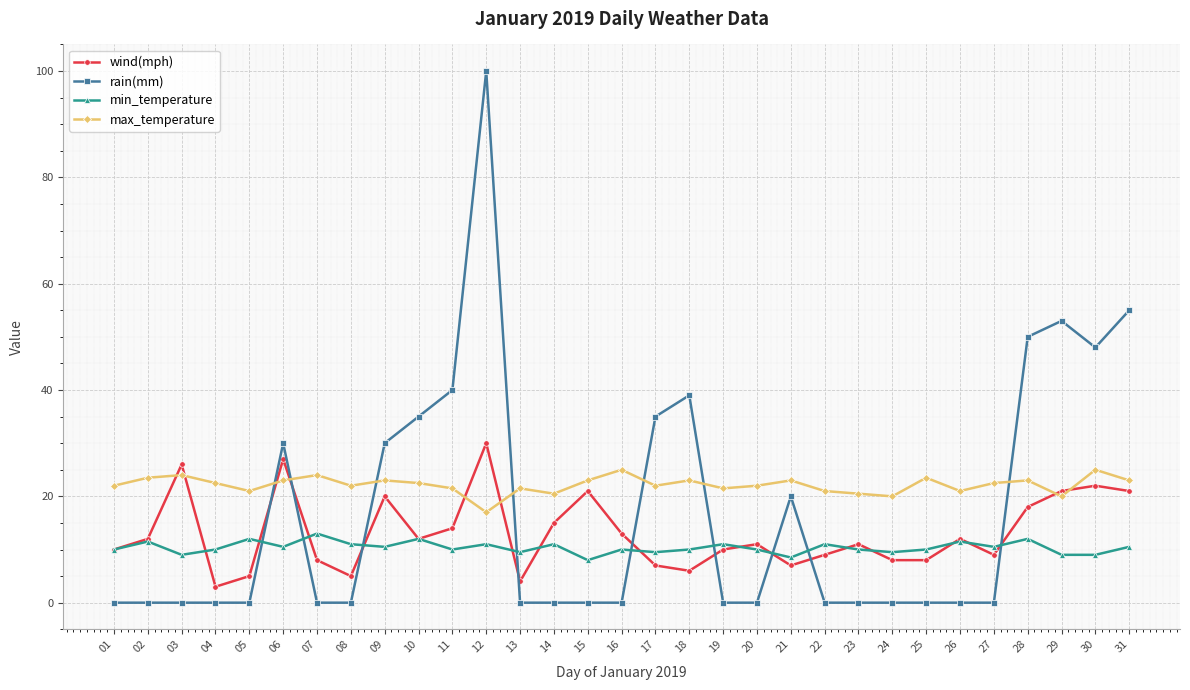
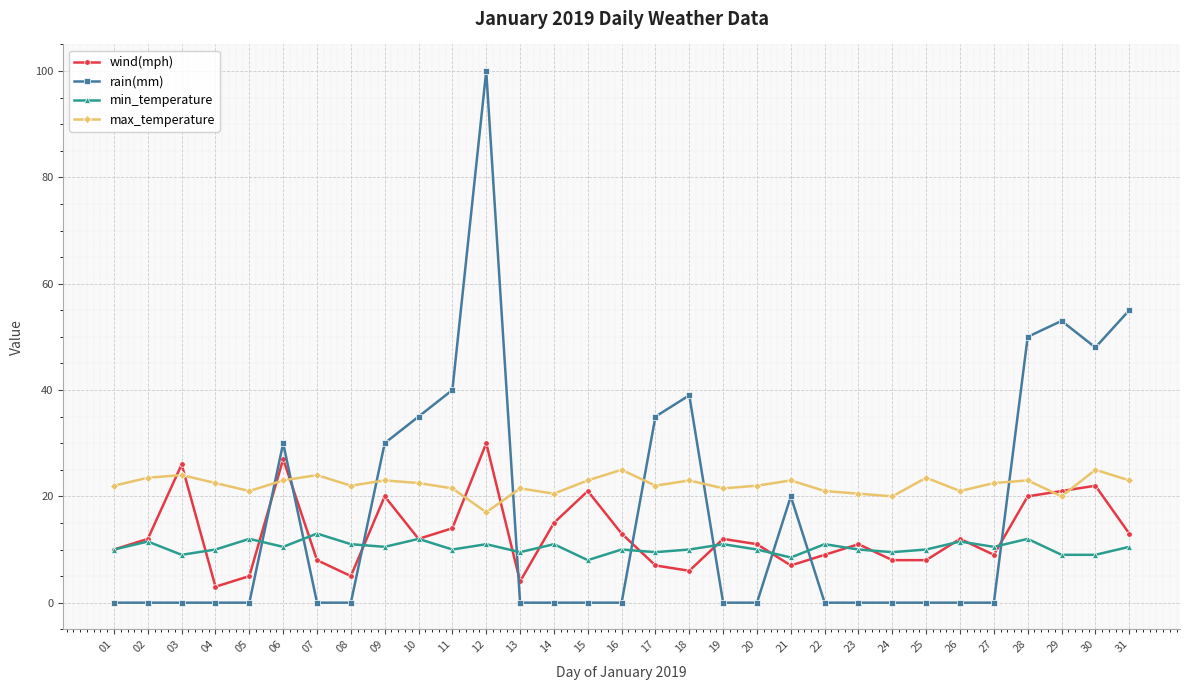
  {
    "wind(mph)": {
      "02": 12,
      "03": 26,
      "04": 3,
      "05": 5,
      "06": 27,
      "07": 8,
      "08": 5,
      "09": 20,
      "11": 14,
      "12": 30,
      "13": 4,
      "14": 15,
      "15": 21,
      "16": 13,
      "17": 7,
      "18": 6,
-     "19": 10,
+     "19": 12,
      "20": 11,
      "21": 7,
      "22": 9,
      "23": 11,
      "24": 8,
      "25": 8,
      "26": 12,
      "27": 9,
-     "28": 18,
+     "28": 20,
      "29": 21,
      "30": 22,
-     "31": 21
+     "31": 13
    },
    "max_temperature": {
      "01": 22,
      "02": 24,
      "03": 24,
      "04": 23,
      "05": 21,
      "06": 23,
      "07": 24,
      "08": 22,
      "09": 23,
      "10": 23,
      "11": 22,
      "12": 17,
      "13": 22,
      "14": 21,
      "15": 23,
      "16": 25,
      "17": 22,
      "18": 23,
      "19": 22,
      "20": 22,
      "21": 23,
      "22": 21,
      "23": 21,
      "24": 20,
      "25": 24,
      "26": 21,
      "27": 23,
      "28": 23,
      "29": 20,
      "30": 25,
      "31": 23
    }
  }
